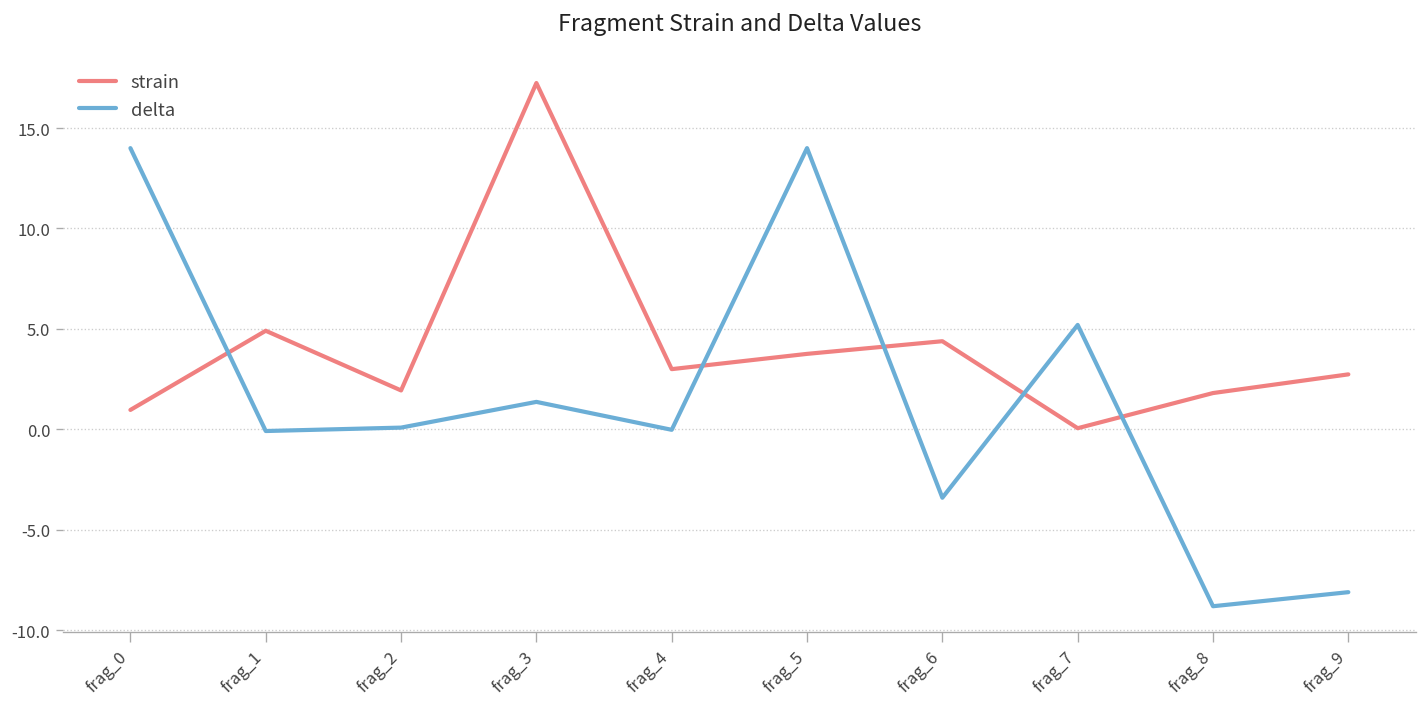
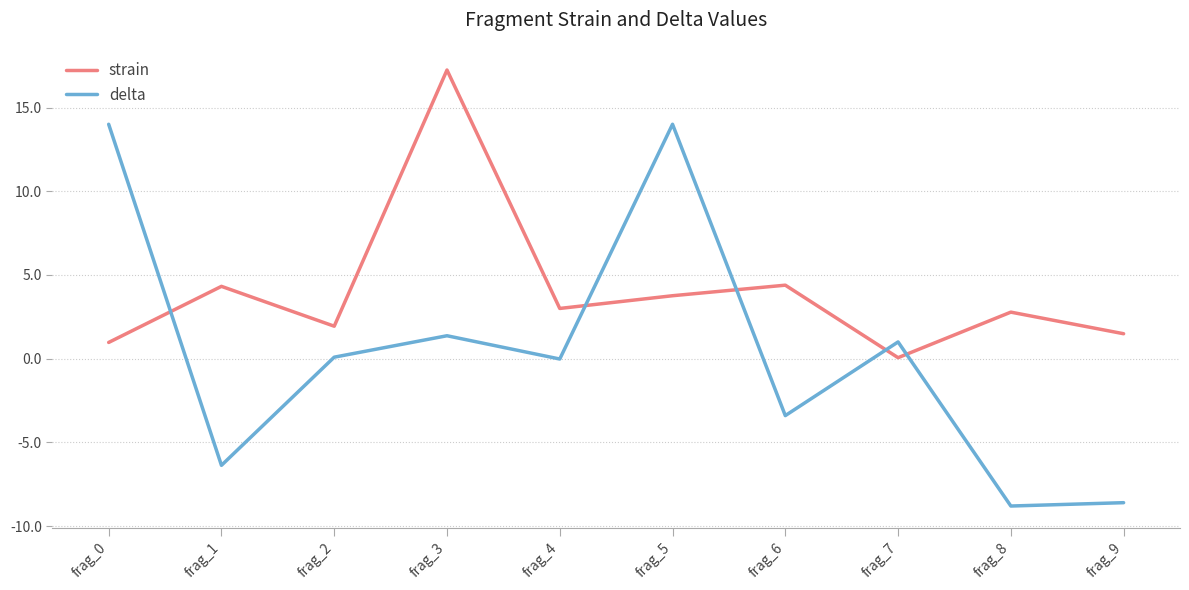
  {
    "strain": {
      "frag_0": 1.0,
-     "frag_1": 4.9,
+     "frag_1": 4.3,
      "frag_2": 1.9,
      "frag_3": 17.2,
      "frag_4": 3.0,
      "frag_5": 3.8,
      "frag_6": 4.4,
      "frag_7": 0.1,
-     "frag_8": 1.8,
-     "frag_9": 2.7
+     "frag_8": 2.8,
+     "frag_9": 1.5
    },
    "delta": {
      "frag_0": 14.0,
-     "frag_1": -0.1,
+     "frag_1": -6.4,
      "frag_2": 0.1,
      "frag_3": 1.4,
      "frag_4": 0.0,
      "frag_5": 14.0,
      "frag_6": -3.4,
-     "frag_7": 5.2,
+     "frag_7": 1.0,
      "frag_8": -8.8,
-     "frag_9": -8.1
+     "frag_9": -8.6
    }
  }
